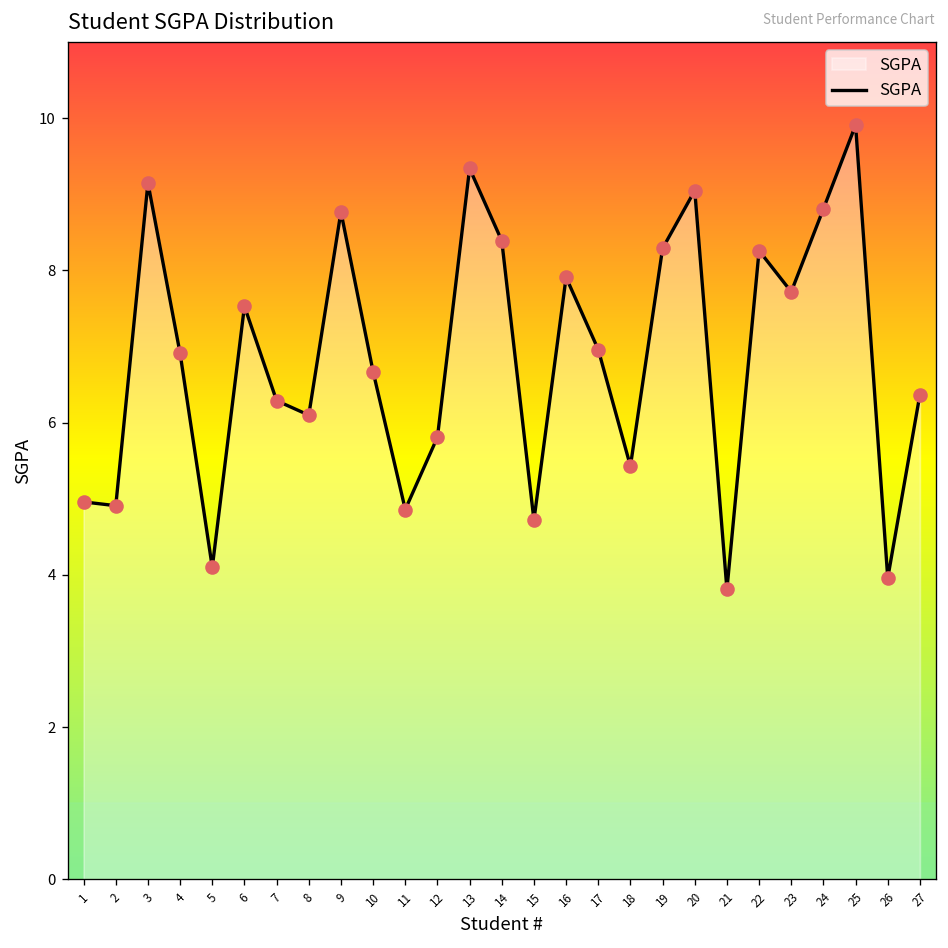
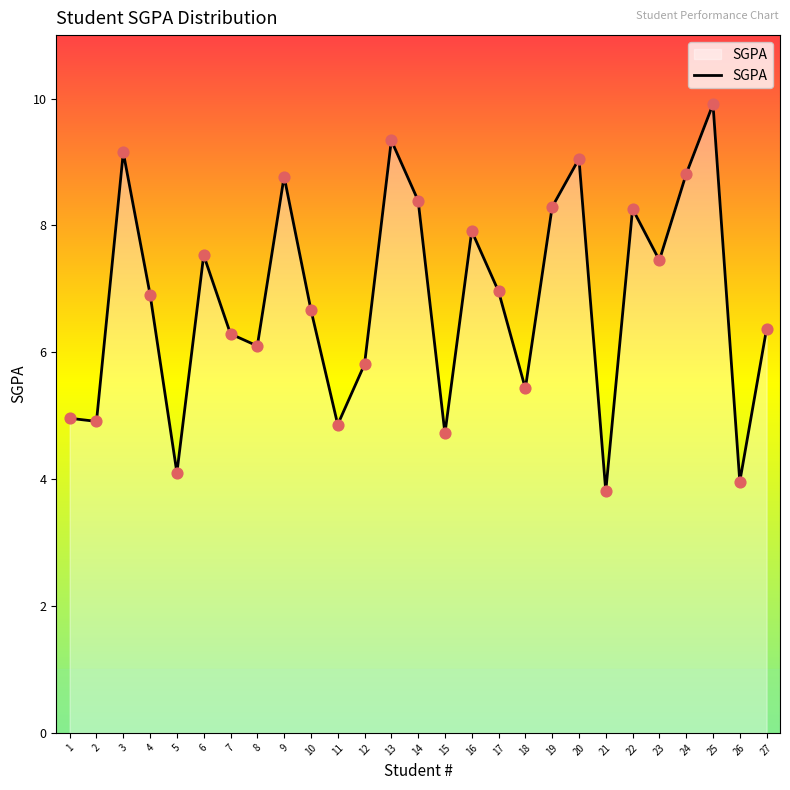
  {
    "1": 5.0,
    "2": 4.9,
    "3": 9.2,
    "4": 6.9,
    "5": 4.1,
    "6": 7.5,
    "7": 6.3,
    "8": 6.1,
    "9": 8.8,
    "10": 6.7,
    "11": 4.9,
    "12": 5.8,
    "13": 9.3,
    "14": 8.4,
    "15": 4.7,
    "16": 7.9,
    "17": 7.0,
    "18": 5.4,
    "19": 8.3,
    "20": 9.1,
    "21": 3.8,
    "22": 8.3,
-   "23": 7.7,
+   "23": 7.5,
    "24": 8.8,
    "25": 9.9,
    "26": 4.0,
    "27": 6.4
  }
